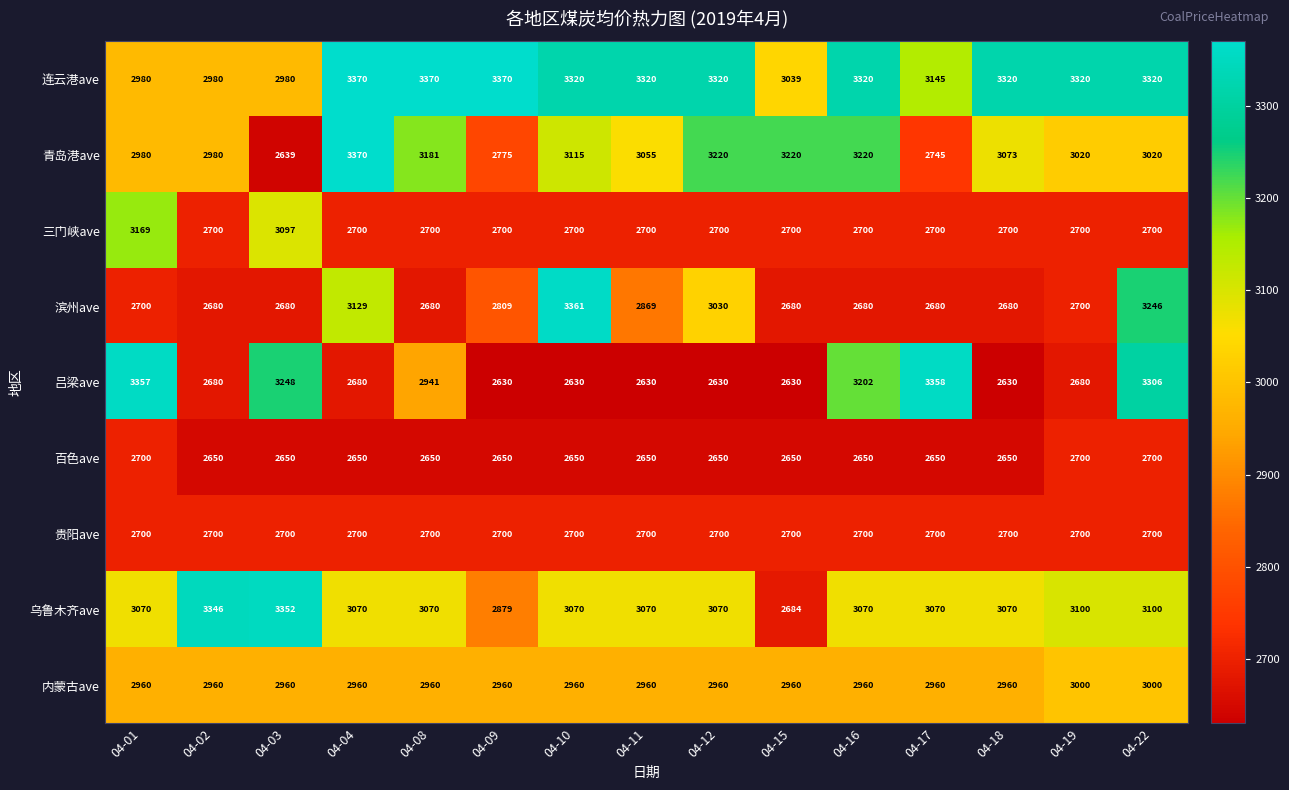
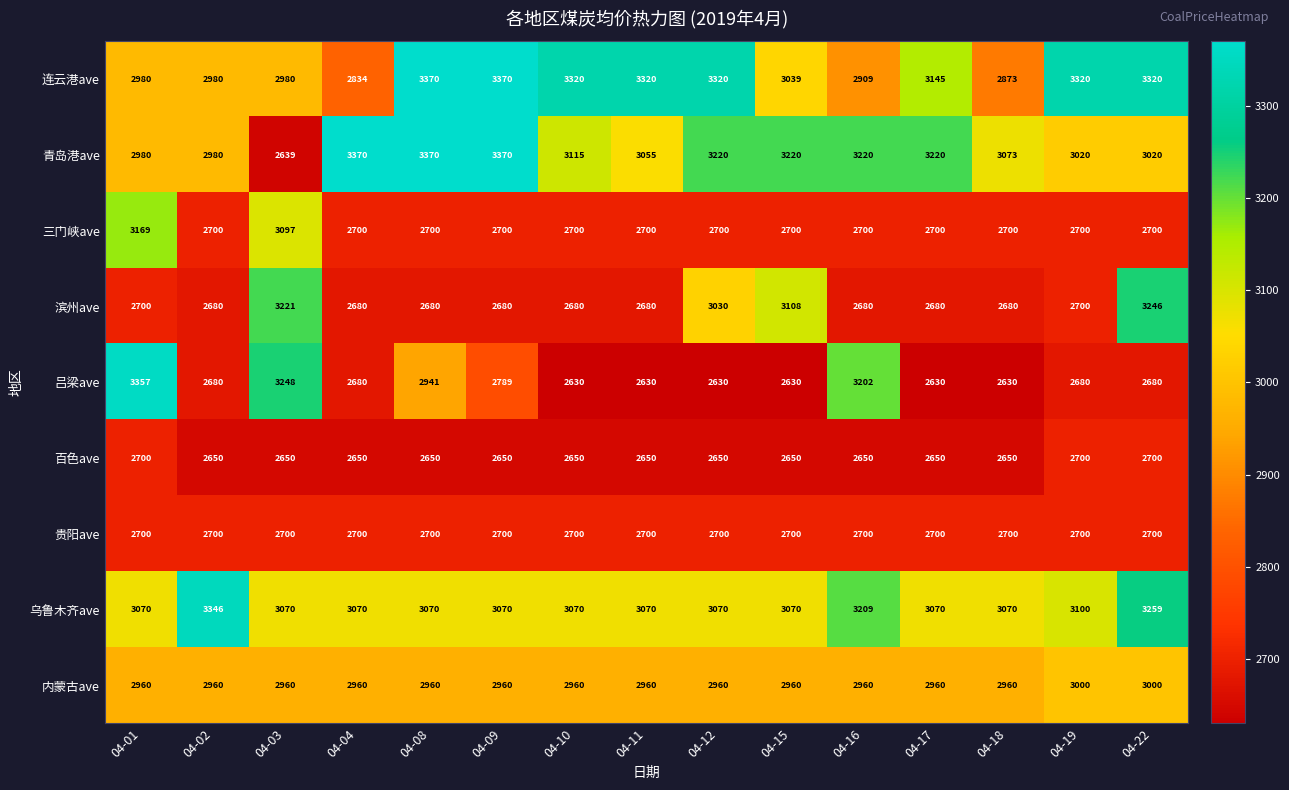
  {
    "连云港ave": {
      "04-01": 2980,
      "04-02": 2980,
      "04-03": 2980,
-     "04-04": 3370,
+     "04-04": 2834,
      "04-08": 3370,
      "04-09": 3370,
      "04-10": 3320,
      "04-11": 3320,
      "04-12": 3320,
      "04-15": 3039,
-     "04-16": 3320,
+     "04-16": 2909,
      "04-17": 3145,
-     "04-18": 3320,
+     "04-18": 2873,
      "04-19": 3320,
      "04-22": 3320
    },
    "青岛港ave": {
      "04-01": 2980,
      "04-02": 2980,
      "04-03": 2639,
      "04-04": 3370,
-     "04-08": 3181,
-     "04-09": 2775,
+     "04-08": 3370,
+     "04-09": 3370,
      "04-10": 3115,
      "04-11": 3055,
      "04-12": 3220,
      "04-15": 3220,
      "04-16": 3220,
-     "04-17": 2745,
+     "04-17": 3220,
      "04-18": 3073,
      "04-19": 3020,
      "04-22": 3020
    },
    "三门峡ave": {
      "04-01": 3169,
      "04-02": 2700,
      "04-03": 3097,
      "04-04": 2700,
      "04-08": 2700,
      "04-09": 2700,
      "04-10": 2700,
      "04-11": 2700,
      "04-12": 2700,
      "04-15": 2700,
      "04-16": 2700,
      "04-17": 2700,
      "04-18": 2700,
      "04-19": 2700,
      "04-22": 2700
    },
    "滨州ave": {
      "04-01": 2700,
      "04-02": 2680,
-     "04-03": 2680,
-     "04-04": 3129,
+     "04-03": 3221,
+     "04-04": 2680,
      "04-08": 2680,
-     "04-09": 2809,
-     "04-10": 3361,
-     "04-11": 2869,
+     "04-09": 2680,
+     "04-10": 2680,
+     "04-11": 2680,
      "04-12": 3030,
-     "04-15": 2680,
+     "04-15": 3108,
      "04-16": 2680,
      "04-17": 2680,
      "04-18": 2680,
      "04-19": 2700,
      "04-22": 3246
    },
    "吕梁ave": {
      "04-01": 3357,
      "04-02": 2680,
      "04-03": 3248,
      "04-04": 2680,
      "04-08": 2941,
-     "04-09": 2630,
+     "04-09": 2789,
      "04-10": 2630,
      "04-11": 2630,
      "04-12": 2630,
      "04-15": 2630,
      "04-16": 3202,
-     "04-17": 3358,
+     "04-17": 2630,
      "04-18": 2630,
      "04-19": 2680,
-     "04-22": 3306
+     "04-22": 2680
    },
    "百色ave": {
      "04-01": 2700,
      "04-02": 2650,
      "04-03": 2650,
      "04-04": 2650,
      "04-08": 2650,
      "04-09": 2650,
      "04-10": 2650,
      "04-11": 2650,
      "04-12": 2650,
      "04-15": 2650,
      "04-16": 2650,
      "04-17": 2650,
      "04-18": 2650,
      "04-19": 2700,
      "04-22": 2700
    },
    "贵阳ave": {
      "04-01": 2700,
      "04-02": 2700,
      "04-03": 2700,
      "04-04": 2700,
      "04-08": 2700,
      "04-09": 2700,
      "04-10": 2700,
      "04-11": 2700,
      "04-12": 2700,
      "04-15": 2700,
      "04-16": 2700,
      "04-17": 2700,
      "04-18": 2700,
      "04-19": 2700,
      "04-22": 2700
    },
    "乌鲁木齐ave": {
      "04-01": 3070,
      "04-02": 3346,
-     "04-03": 3352,
+     "04-03": 3070,
      "04-04": 3070,
      "04-08": 3070,
-     "04-09": 2879,
+     "04-09": 3070,
      "04-10": 3070,
      "04-11": 3070,
      "04-12": 3070,
-     "04-15": 2684,
-     "04-16": 3070,
+     "04-15": 3070,
+     "04-16": 3209,
      "04-17": 3070,
      "04-18": 3070,
      "04-19": 3100,
-     "04-22": 3100
+     "04-22": 3259
    },
    "内蒙古ave": {
      "04-01": 2960,
      "04-02": 2960,
      "04-03": 2960,
      "04-04": 2960,
      "04-08": 2960,
      "04-09": 2960,
      "04-10": 2960,
      "04-11": 2960,
      "04-12": 2960,
      "04-15": 2960,
      "04-16": 2960,
      "04-17": 2960,
      "04-18": 2960,
      "04-19": 3000,
      "04-22": 3000
    }
  }
